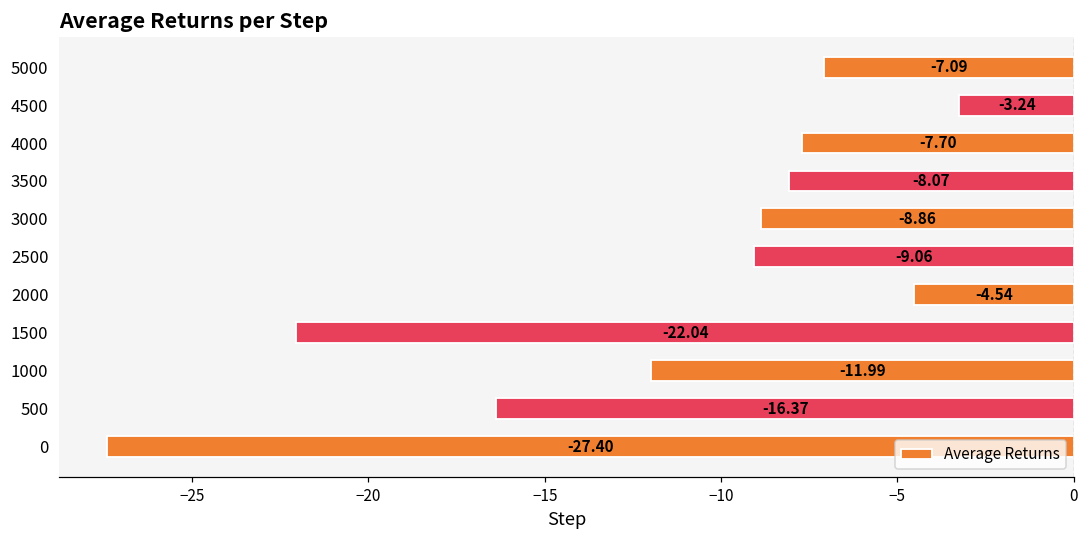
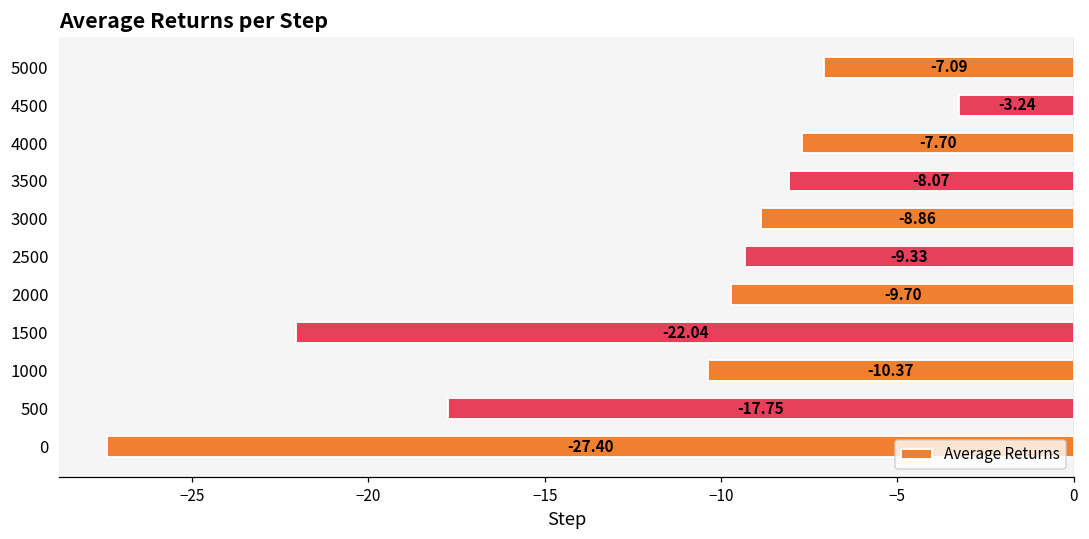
  {
    "5000": -7.09,
    "4500": -3.24,
    "4000": -7.70,
    "3500": -8.07,
    "3000": -8.86,
-   "2500": -9.06,
-   "2000": -4.54,
+   "2500": -9.33,
+   "2000": -9.70,
    "1500": -22.04,
-   "1000": -11.99,
-   "500": -16.37,
+   "1000": -10.37,
+   "500": -17.75,
    "0": -27.40
  }
